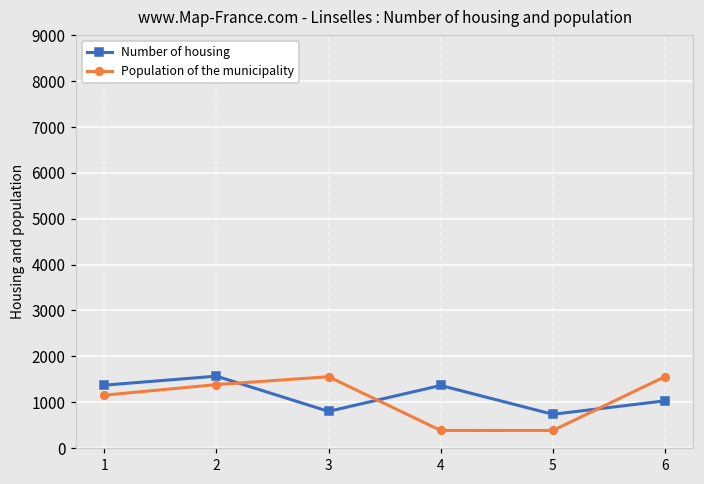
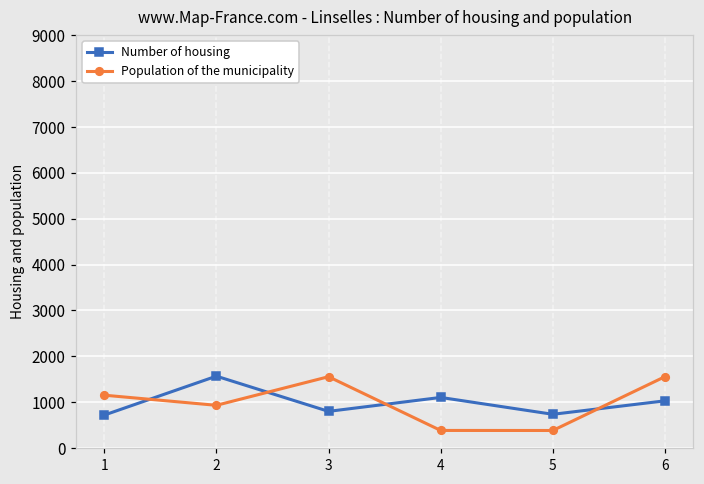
  {
    "Number of housing": {
-     "1": 1400,
+     "1": 700,
      "2": 1600,
      "3": 800,
-     "4": 1400,
+     "4": 1100,
      "5": 700,
      "6": 1000
    },
    "Population of the municipality": {
      "1": 1200,
-     "2": 1400,
+     "2": 900,
      "3": 1600,
      "4": 400,
      "5": 400,
      "6": 1600
    }
  }
